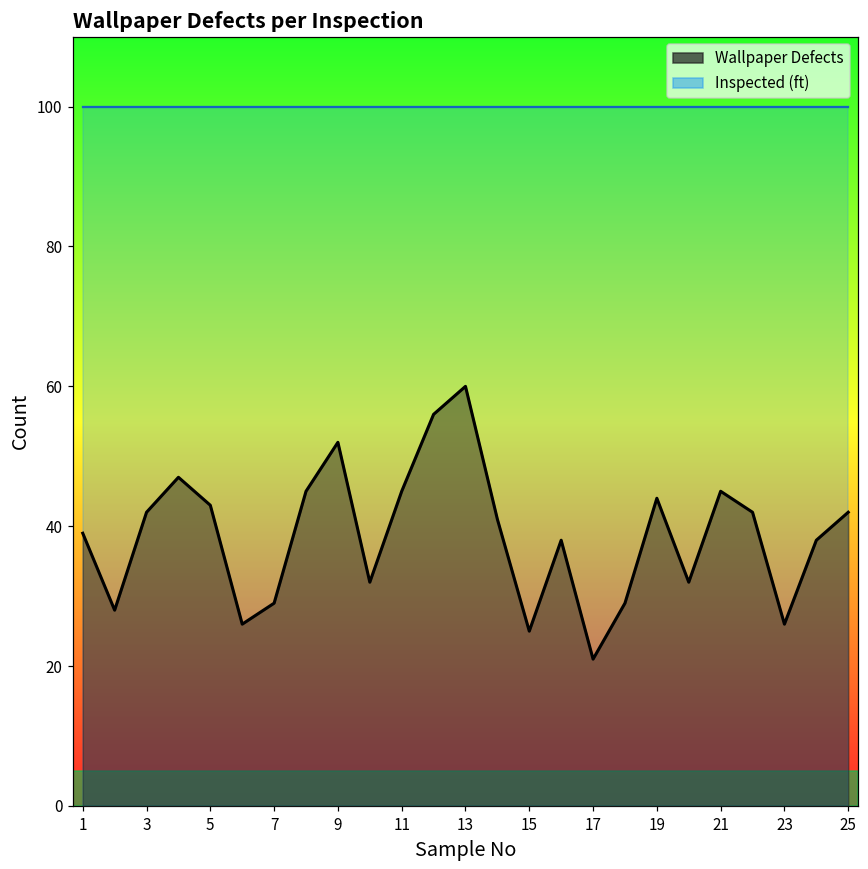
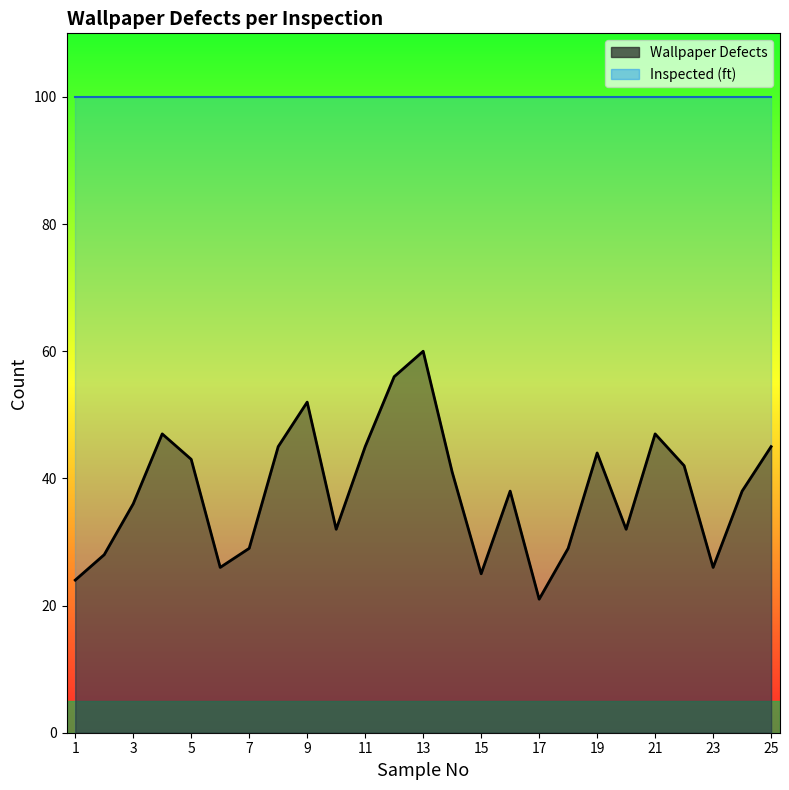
  {
    "Inspected (ft)": {
      "1": 100,
      "3": 100,
      "5": 100,
      "7": 100,
      "9": 100,
      "11": 100,
      "13": 100,
      "15": 100,
      "17": 100,
      "19": 100,
      "21": 100,
      "23": 100,
      "25": 100
    },
    "Wallpaper Defects": {
-     "1": 39,
-     "3": 42,
+     "1": 24,
+     "3": 36,
      "5": 43,
      "7": 29,
      "9": 52,
      "11": 45,
      "13": 60,
      "15": 25,
      "17": 21,
      "19": 44,
-     "21": 45,
+     "21": 47,
      "23": 26,
-     "25": 42
+     "25": 45
    }
  }
